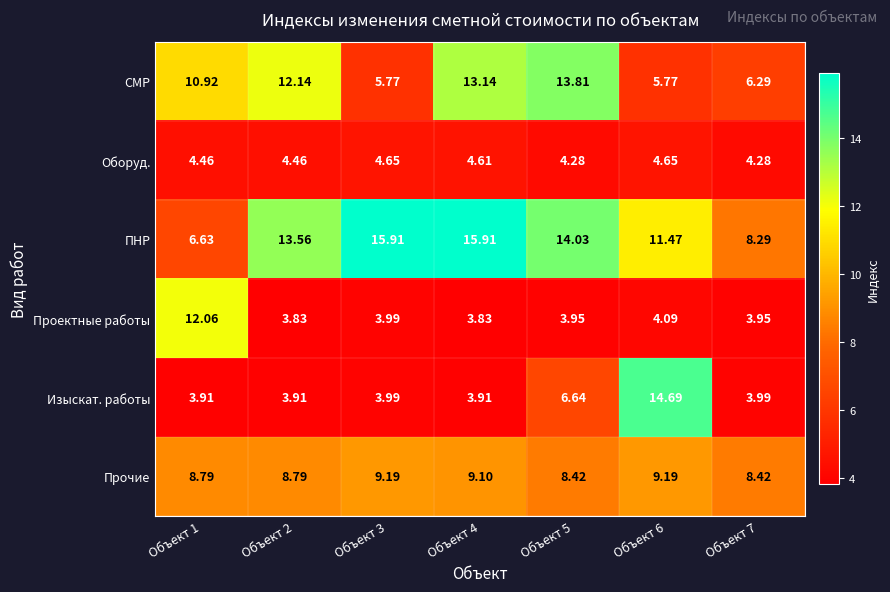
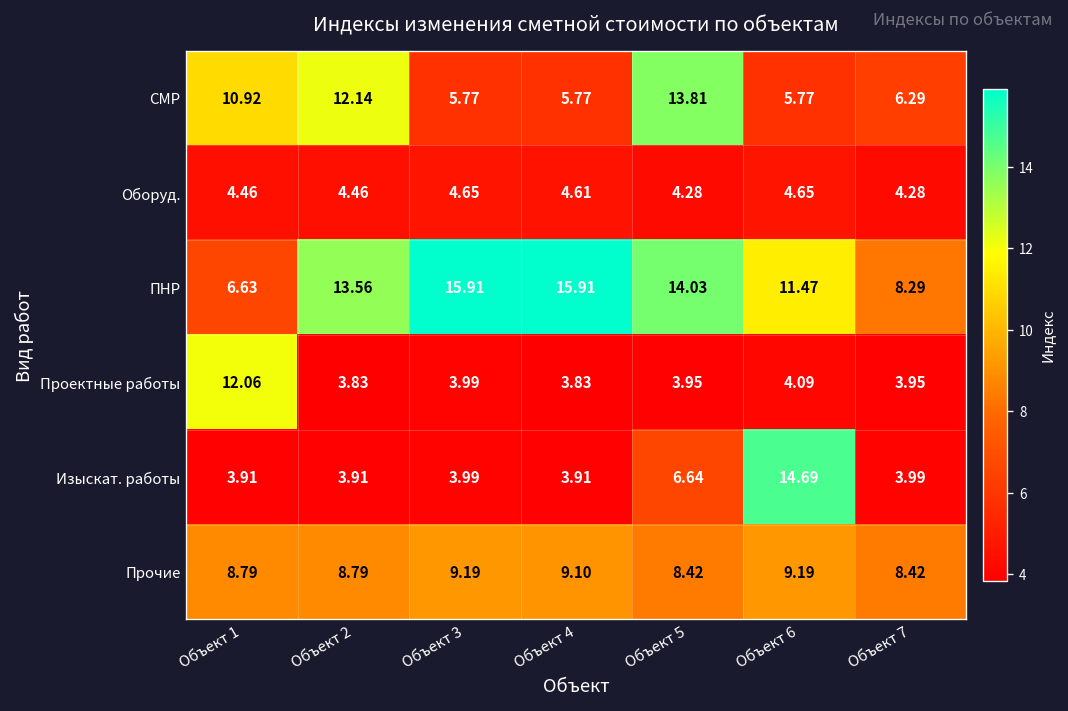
  {
    "СМР": {
      "Объект 1": 10.92,
      "Объект 2": 12.14,
      "Объект 3": 5.77,
-     "Объект 4": 13.14,
+     "Объект 4": 5.77,
      "Объект 5": 13.81,
      "Объект 6": 5.77,
      "Объект 7": 6.29
    },
    "Оборуд.": {
      "Объект 1": 4.46,
      "Объект 2": 4.46,
      "Объект 3": 4.65,
      "Объект 4": 4.61,
      "Объект 5": 4.28,
      "Объект 6": 4.65,
      "Объект 7": 4.28
    },
    "ПНР": {
      "Объект 1": 6.63,
      "Объект 2": 13.56,
      "Объект 3": 15.91,
      "Объект 4": 15.91,
      "Объект 5": 14.03,
      "Объект 6": 11.47,
      "Объект 7": 8.29
    },
    "Проектные работы": {
      "Объект 1": 12.06,
      "Объект 2": 3.83,
      "Объект 3": 3.99,
      "Объект 4": 3.83,
      "Объект 5": 3.95,
      "Объект 6": 4.09,
      "Объект 7": 3.95
    },
    "Изыскат. работы": {
      "Объект 1": 3.91,
      "Объект 2": 3.91,
      "Объект 3": 3.99,
      "Объект 4": 3.91,
      "Объект 5": 6.64,
      "Объект 6": 14.69,
      "Объект 7": 3.99
    },
    "Прочие": {
      "Объект 1": 8.79,
      "Объект 2": 8.79,
      "Объект 3": 9.19,
      "Объект 4": 9.10,
      "Объект 5": 8.42,
      "Объект 6": 9.19,
      "Объект 7": 8.42
    }
  }
